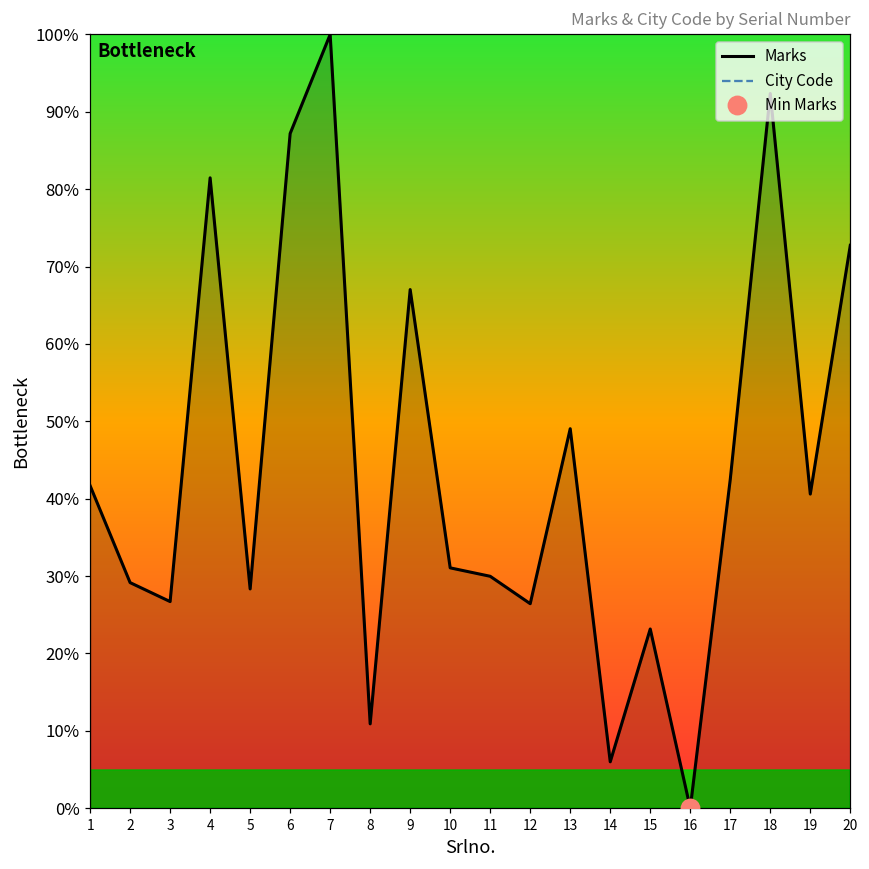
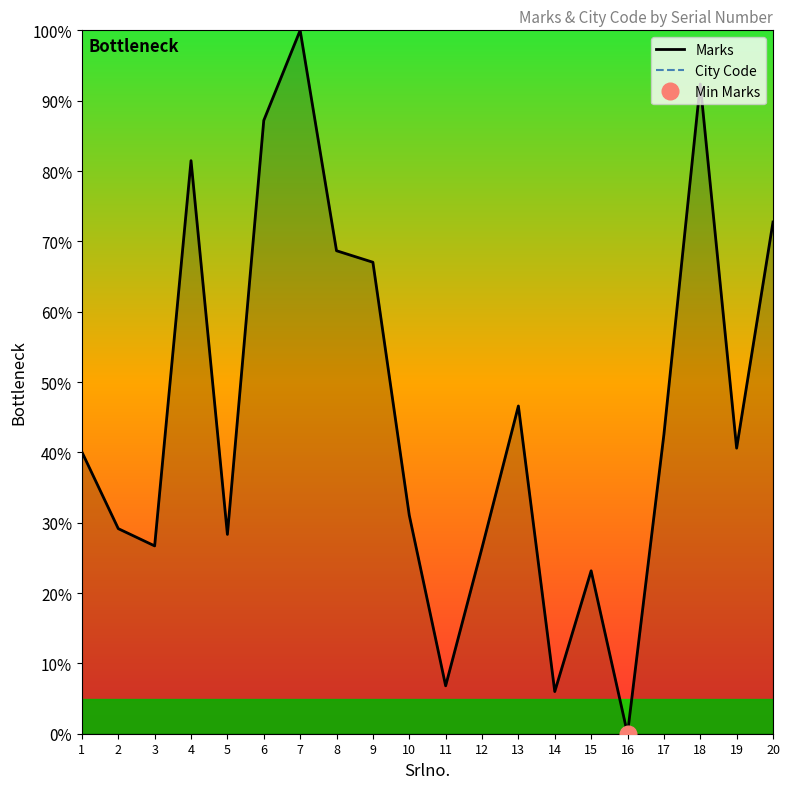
  {
    "Marks": {
-     "1": "42%",
+     "1": "40%",
      "2": "29%",
      "3": "27%",
      "4": "81%",
      "5": "28%",
      "6": "87%",
      "7": "100%",
-     "8": "11%",
+     "8": "69%",
      "9": "67%",
      "10": "31%",
-     "11": "30%",
+     "11": "7%",
      "12": "26%",
-     "13": "49%",
+     "13": "47%",
      "14": "6%",
      "15": "23%",
      "17": "43%",
      "19": "41%",
      "20": "73%"
    }
  }
